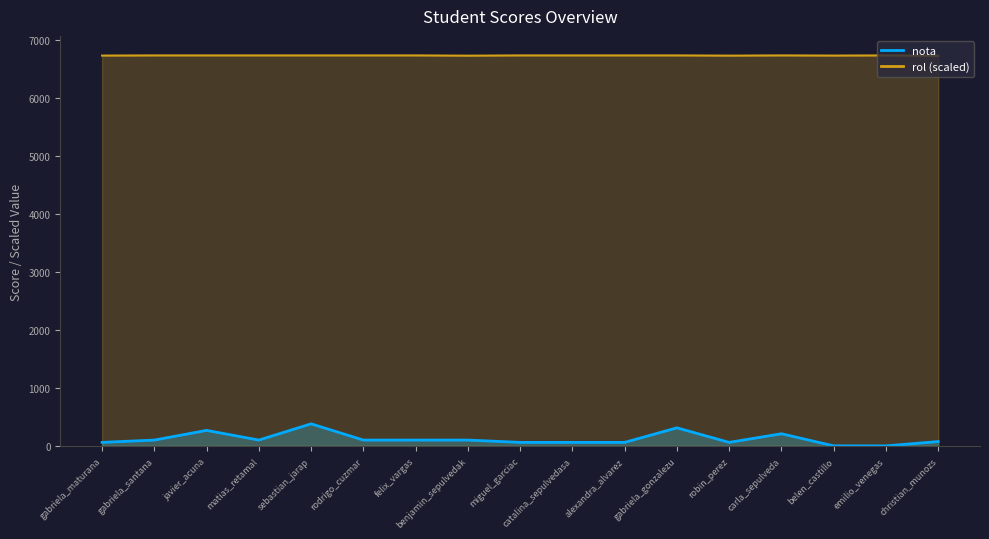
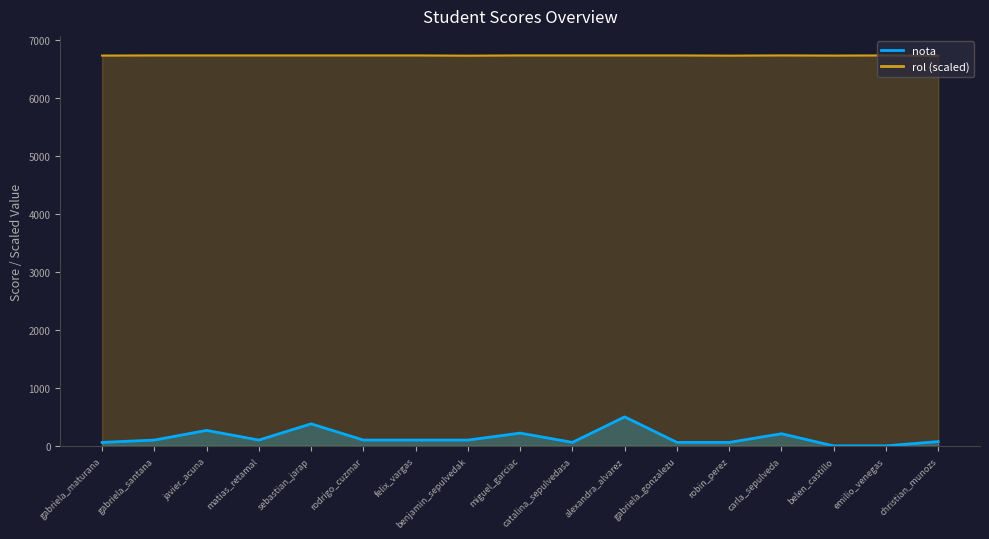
  {
    "nota": {
      "gabriela_maturana": 100,
      "gabriela_santana": 100,
      "javier_acuna": 300,
      "matias_retamal": 100,
      "sebastian_jarap": 400,
      "rodrigo_cuzmar": 100,
      "felix_vargas": 100,
      "benjamin_sepulvedak": 100,
-     "miguel_garciac": 100,
+     "miguel_garciac": 200,
      "catalina_sepulvedasa": 100,
-     "alexandra_alvarez": 100,
-     "gabriela_gonzalezu": 300,
+     "alexandra_alvarez": 500,
+     "gabriela_gonzalezu": 100,
      "robin_perez": 100,
      "carla_sepulveda": 200,
      "belen_castillo": 0,
      "emilio_venegas": 0,
      "christian_munozs": 100
    },
    "rol (scaled)": {
      "gabriela_maturana": 6700,
      "gabriela_santana": 6700,
      "javier_acuna": 6700,
      "matias_retamal": 6700,
      "sebastian_jarap": 6700,
      "rodrigo_cuzmar": 6700,
      "felix_vargas": 6700,
      "benjamin_sepulvedak": 6700,
      "miguel_garciac": 6700,
      "catalina_sepulvedasa": 6700,
      "alexandra_alvarez": 6700,
      "gabriela_gonzalezu": 6700,
      "robin_perez": 6700,
      "carla_sepulveda": 6700,
      "belen_castillo": 6700
    }
  }
